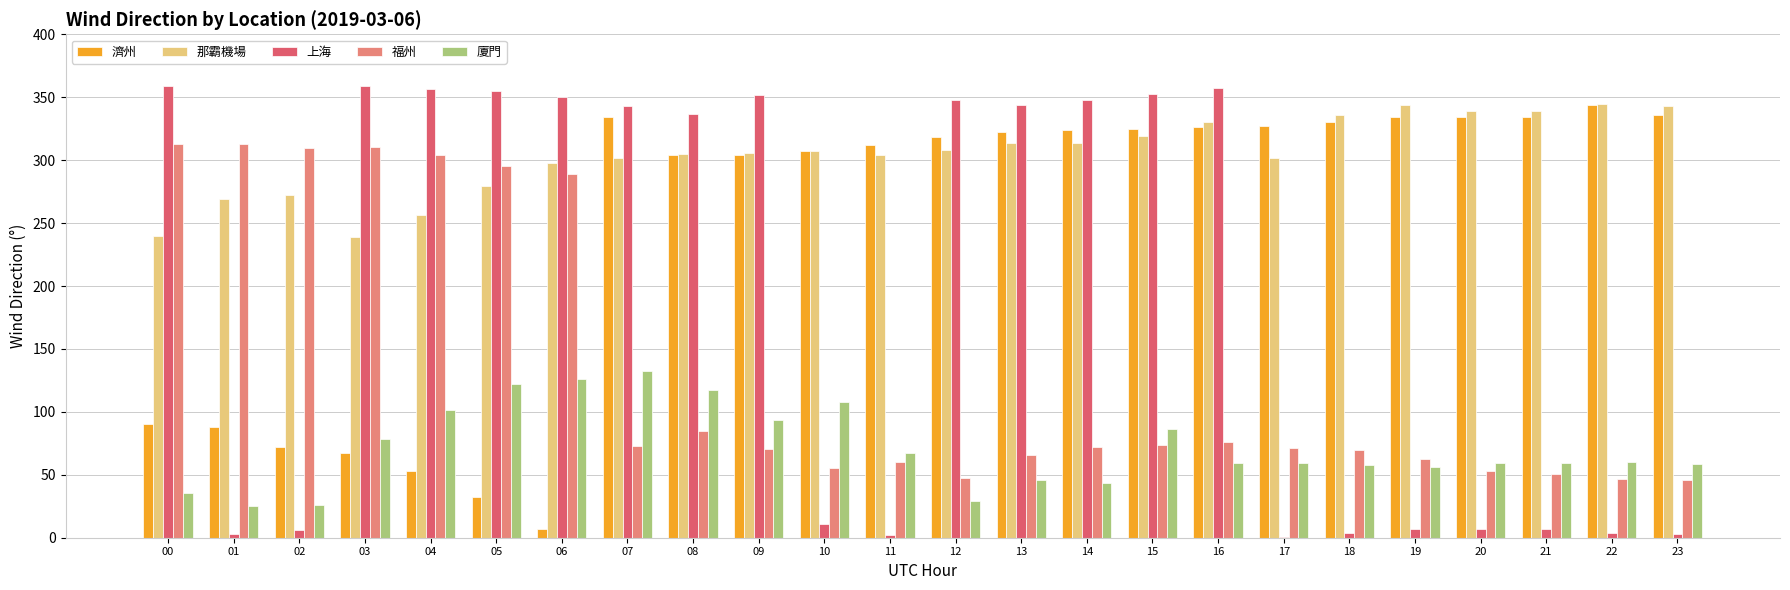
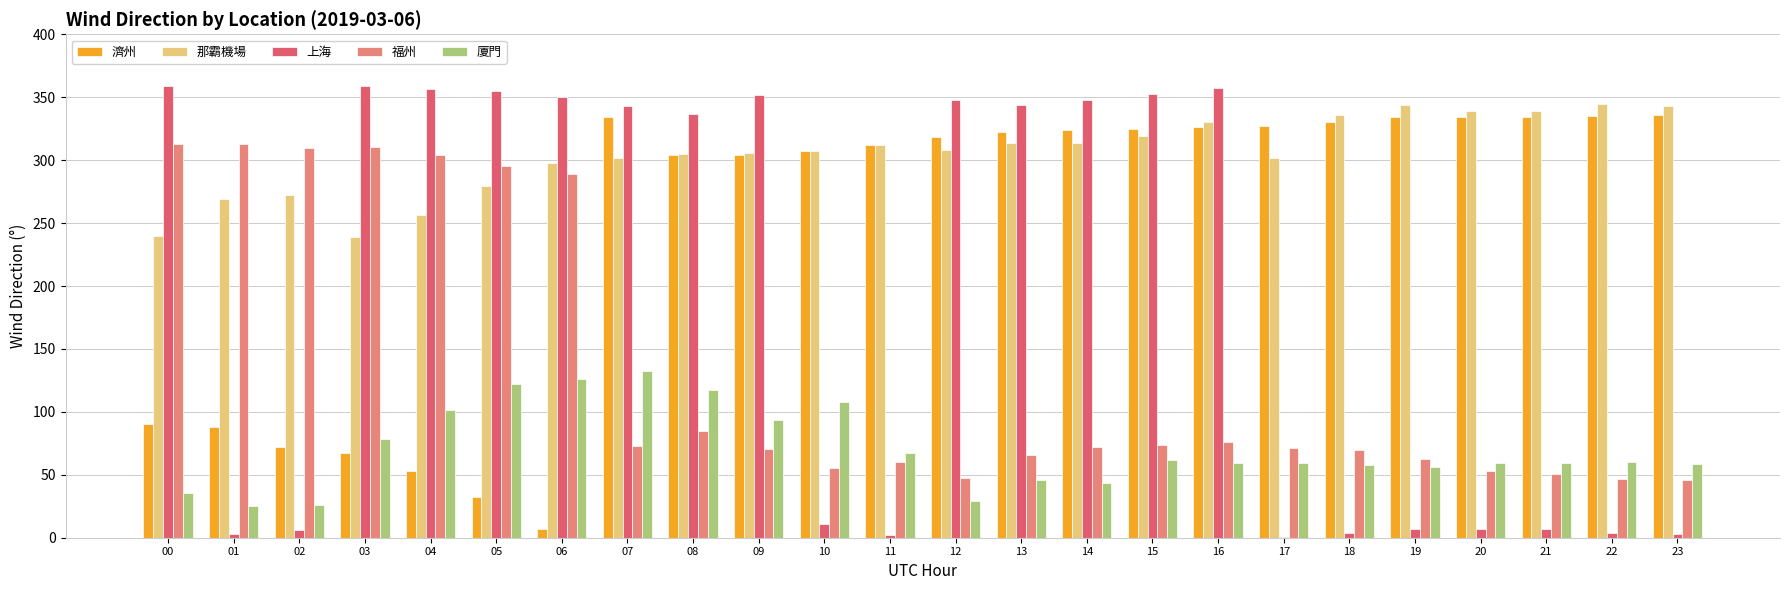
  {
    "濟州": {
      "00": 91,
      "01": 88,
      "02": 72,
      "03": 68,
      "04": 53,
      "05": 32,
      "06": 7,
      "07": 334,
      "08": 304,
      "09": 304,
      "10": 308,
      "11": 312,
      "12": 319,
      "13": 322,
      "14": 324,
      "15": 325,
      "16": 327,
      "17": 327,
      "18": 330,
      "19": 334,
      "20": 335,
      "21": 334,
-     "22": 344,
+     "22": 335,
      "23": 336
    },
    "那霸機場": {
      "00": 240,
      "01": 269,
      "02": 273,
      "03": 239,
      "04": 256,
      "05": 280,
      "06": 297,
      "07": 302,
      "08": 305,
      "09": 306,
      "10": 308,
-     "11": 304,
+     "11": 312,
      "12": 308,
      "13": 313,
      "14": 314,
      "15": 319,
      "16": 331,
      "17": 302,
      "18": 336,
      "19": 344,
      "20": 339,
      "21": 339,
      "22": 345,
      "23": 343
    },
    "廈門": {
      "00": 36,
      "01": 25,
      "02": 26,
      "03": 79,
      "04": 102,
      "05": 122,
      "06": 126,
      "07": 132,
      "08": 117,
      "09": 94,
      "10": 108,
      "11": 67,
      "12": 29,
      "13": 46,
      "14": 44,
-     "15": 87,
+     "15": 62,
      "16": 60,
      "17": 60,
      "18": 58,
      "19": 56,
      "20": 59,
      "21": 59,
      "22": 60,
      "23": 59
    }
  }
